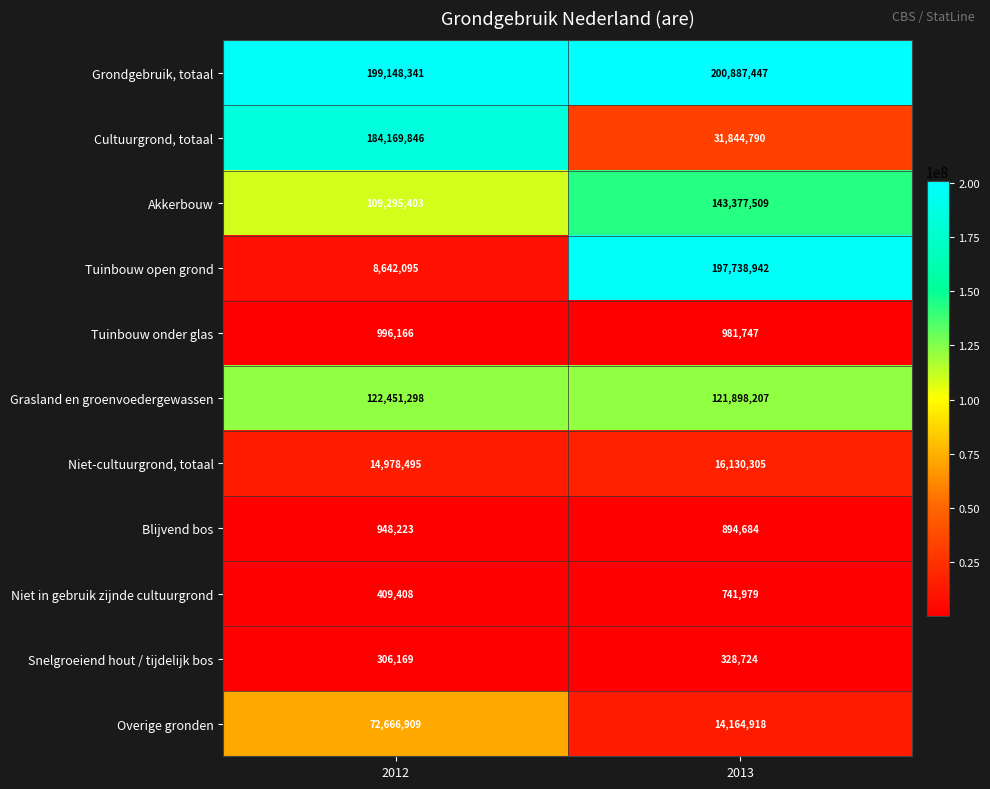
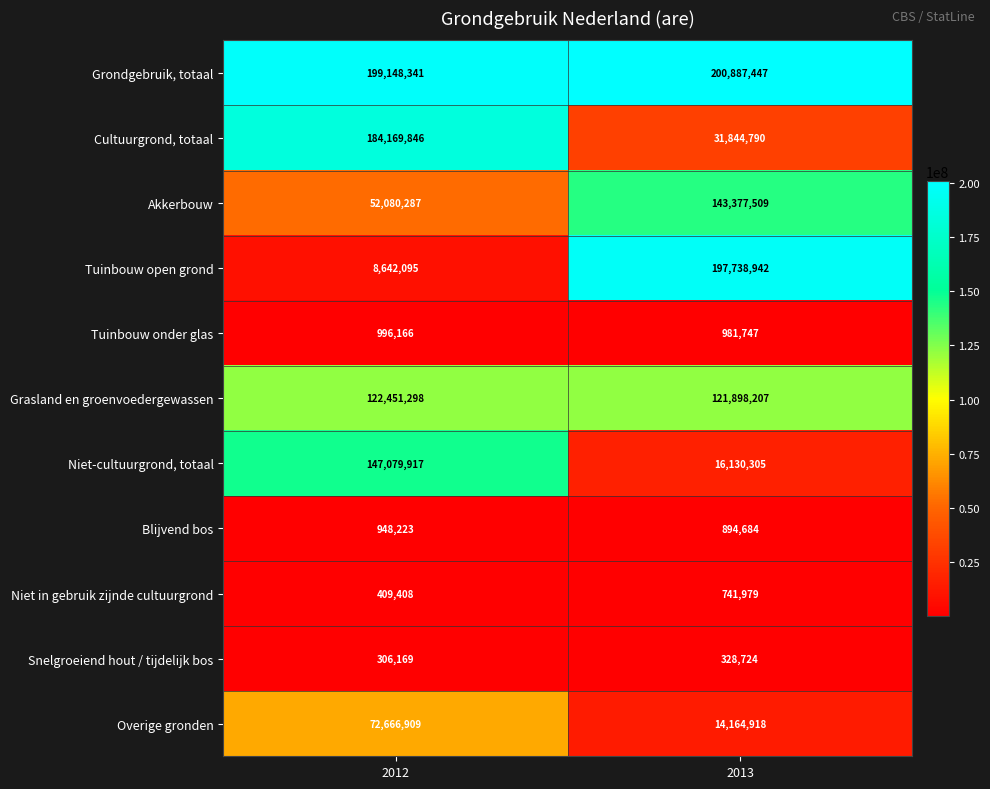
  {
    "Grondgebruik, totaal": {
      "2012": "199,148,341",
      "2013": "200,887,447"
    },
    "Cultuurgrond, totaal": {
      "2012": "184,169,846",
      "2013": "31,844,790"
    },
    "Akkerbouw": {
-     "2012": "109,295,403",
+     "2012": "52,080,287",
      "2013": "143,377,509"
    },
    "Tuinbouw open grond": {
      "2012": "8,642,095",
      "2013": "197,738,942"
    },
    "Tuinbouw onder glas": {
      "2012": "996,166",
      "2013": "981,747"
    },
    "Grasland en groenvoedergewassen": {
      "2012": "122,451,298",
      "2013": "121,898,207"
    },
    "Niet-cultuurgrond, totaal": {
-     "2012": "14,978,495",
+     "2012": "147,079,917",
      "2013": "16,130,305"
    },
    "Blijvend bos": {
      "2012": "948,223",
      "2013": "894,684"
    },
    "Niet in gebruik zijnde cultuurgrond": {
      "2012": "409,408",
      "2013": "741,979"
    },
    "Snelgroeiend hout / tijdelijk bos": {
      "2012": "306,169",
      "2013": "328,724"
    },
    "Overige gronden": {
      "2012": "72,666,909",
      "2013": "14,164,918"
    }
  }
